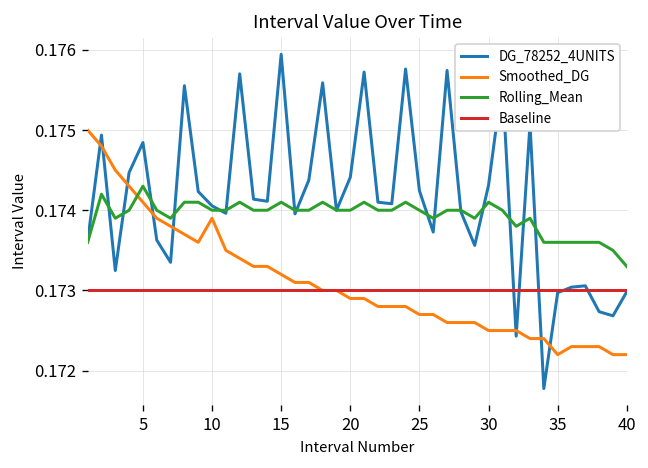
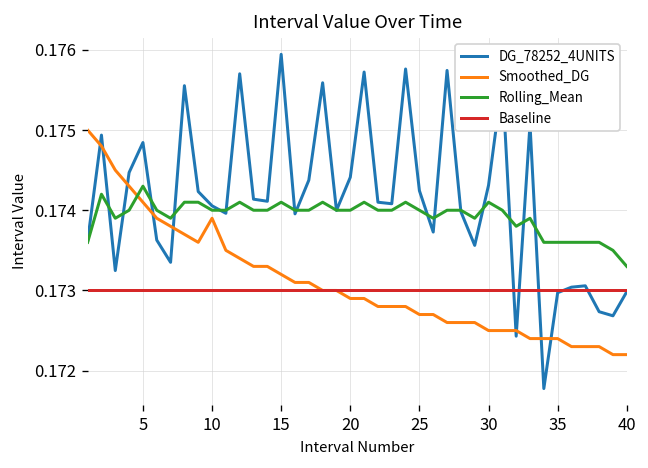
  {
    "DG_78252_4UNITS": {
      "5": 0.1748,
      "10": 0.1741,
      "15": 0.1759,
      "20": 0.1744,
      "25": 0.1742,
      "30": 0.1743
    },
    "Smoothed_DG": {
      "5": 0.1741,
      "10": 0.1739,
      "15": 0.1732,
      "20": 0.1729,
      "25": 0.1727,
      "30": 0.1725,
-     "35": 0.1722,
+     "35": 0.1724,
      "40": 0.1722
    },
    "Rolling_Mean": {
      "5": 0.1743,
      "10": 0.1740,
      "15": 0.1741,
      "20": 0.1740,
      "25": 0.1740,
      "30": 0.1741,
      "35": 0.1736,
      "40": 0.1733
    },
    "Baseline": {
      "5": 0.1730,
      "10": 0.1730,
      "15": 0.1730,
      "20": 0.1730,
      "25": 0.1730,
      "30": 0.1730
    }
  }
